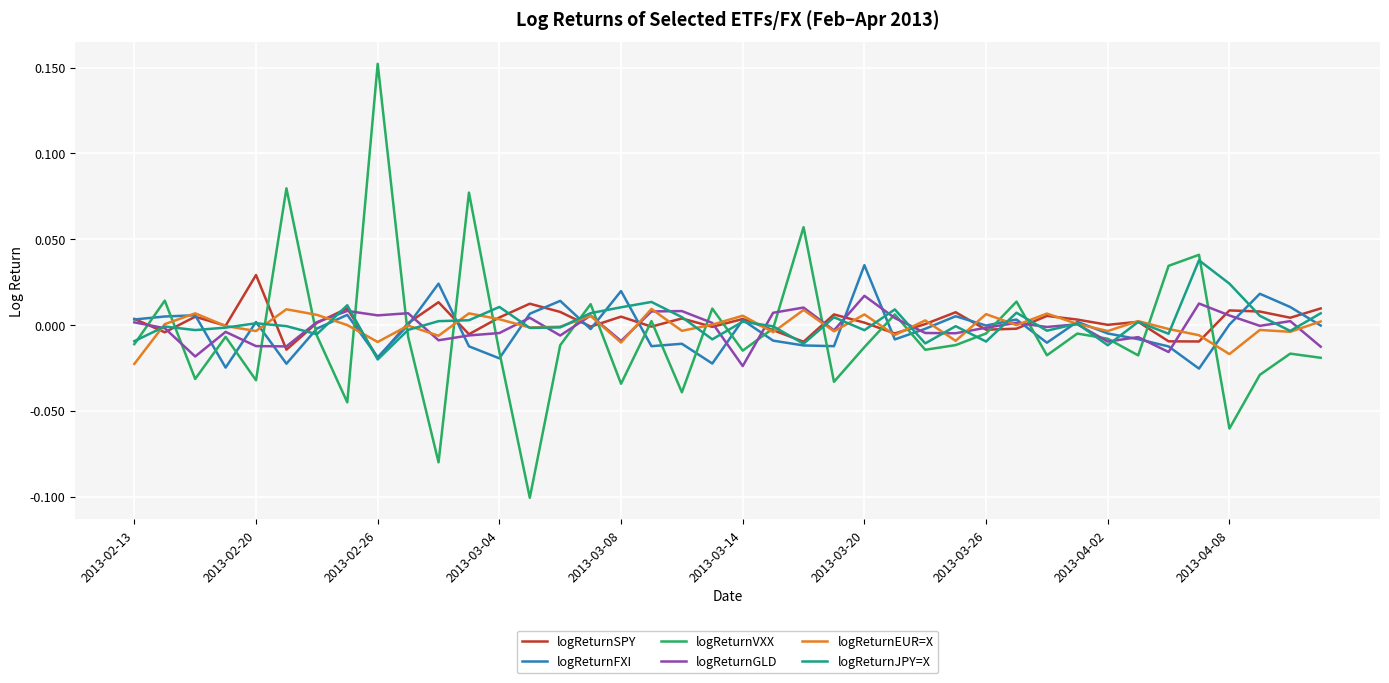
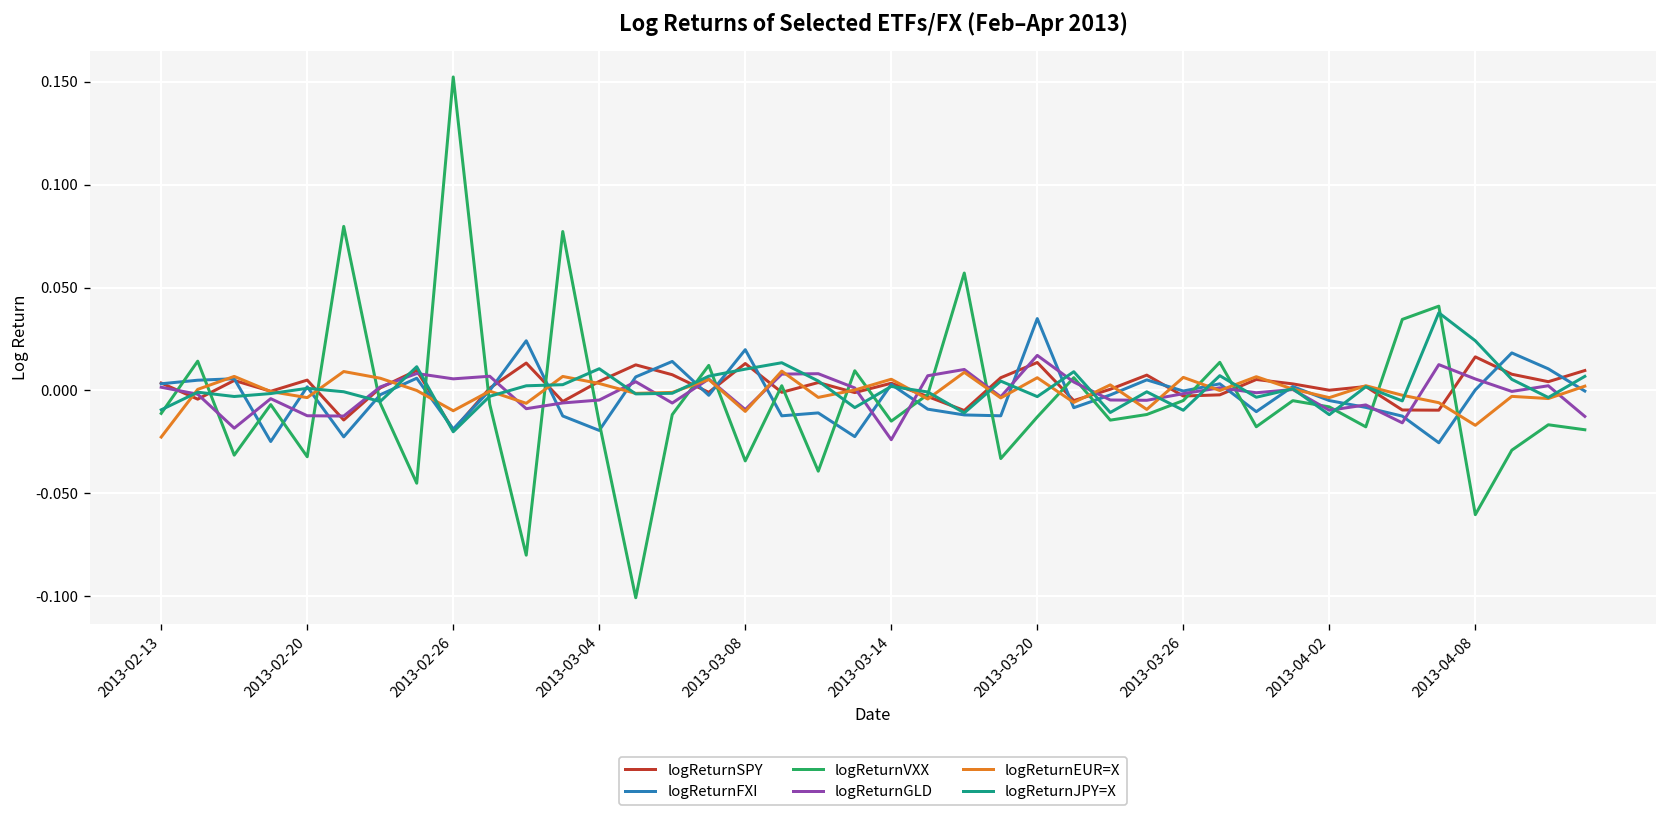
  {
    "logReturnSPY": {
-     "2013-02-20": 0.029,
-     "2013-03-08": 0.005,
-     "2013-03-20": 0.001,
+     "2013-02-20": 0.005,
+     "2013-03-08": 0.013,
+     "2013-03-20": 0.014,
      "2013-04-02": 0.000,
-     "2013-04-08": 0.009
+     "2013-04-08": 0.016
    },
    "logReturnFXI": {
      "2013-03-04": -0.019,
      "2013-03-08": 0.020,
      "2013-03-20": 0.035,
      "2013-04-08": 0.000
    },
    "logReturnGLD": {
      "2013-02-13": 0.002,
      "2013-02-20": -0.012,
      "2013-02-26": 0.006,
      "2013-03-04": -0.005,
      "2013-03-14": -0.024,
      "2013-03-20": 0.017,
      "2013-04-02": -0.010,
      "2013-04-08": 0.006
    },
    "logReturnEUR=X": {
      "2013-02-13": -0.023,
      "2013-02-20": -0.003,
      "2013-02-26": -0.010,
      "2013-03-14": 0.005,
      "2013-03-20": 0.006,
      "2013-03-26": 0.006,
      "2013-04-08": -0.017
    }
  }
